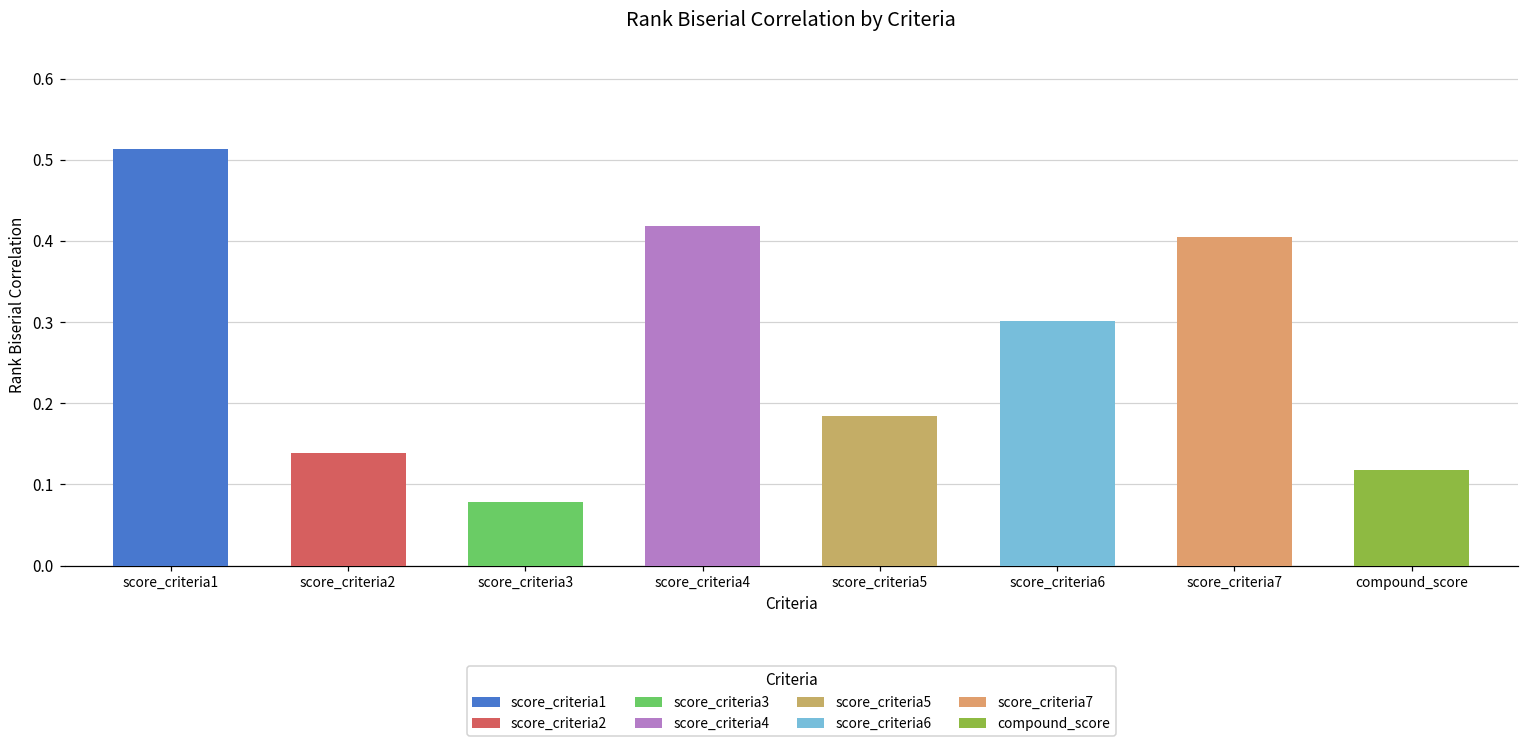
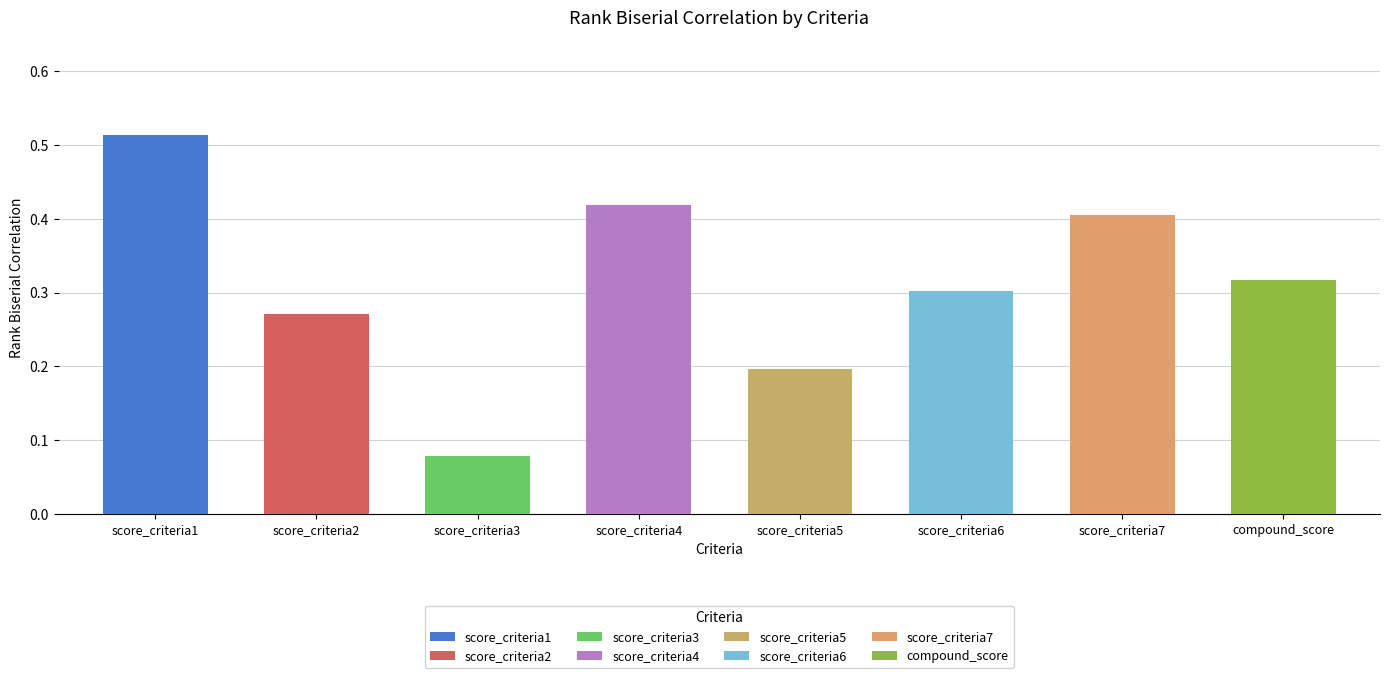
  {
    "score_criteria1": 0.51,
-   "score_criteria2": 0.14,
+   "score_criteria2": 0.27,
    "score_criteria3": 0.08,
    "score_criteria4": 0.42,
-   "score_criteria5": 0.18,
+   "score_criteria5": 0.20,
    "score_criteria6": 0.30,
    "score_criteria7": 0.41,
-   "compound_score": 0.12
+   "compound_score": 0.32
  }
